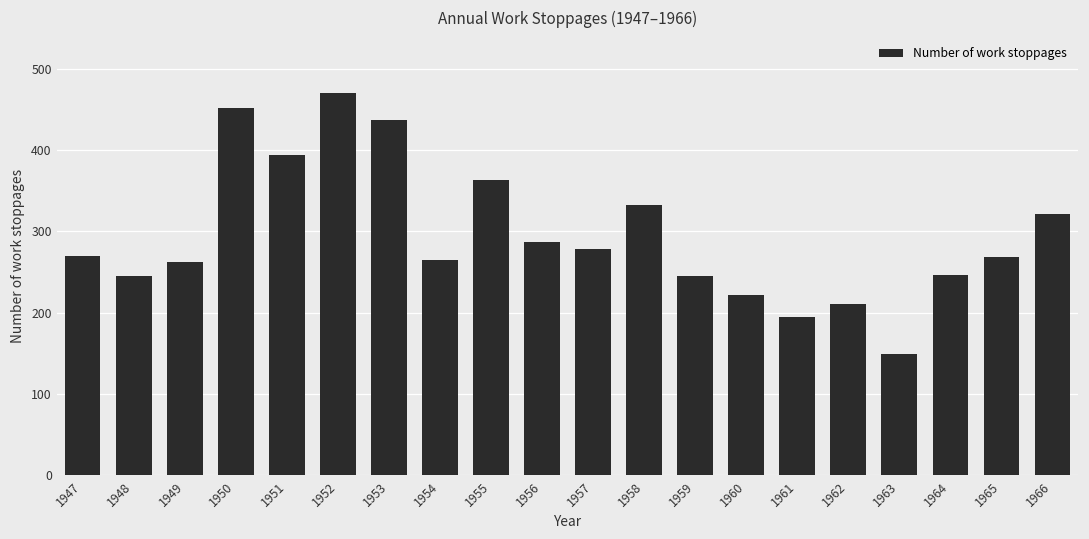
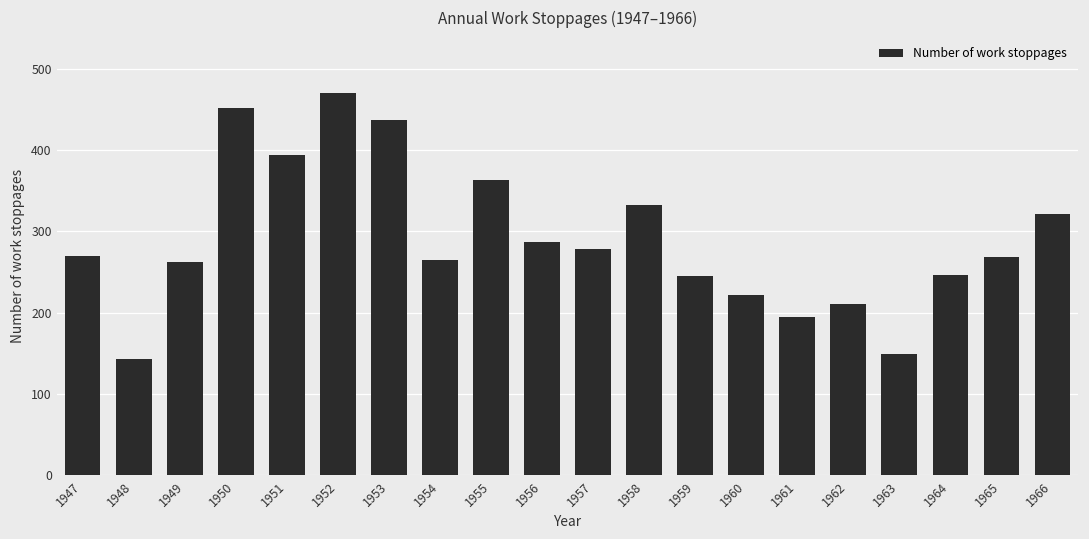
  {
    "1947": 270,
-   "1948": 250,
+   "1948": 140,
    "1949": 260,
    "1950": 450,
    "1951": 390,
    "1952": 470,
    "1953": 440,
    "1954": 270,
    "1955": 360,
    "1956": 290,
    "1957": 280,
    "1958": 330,
    "1959": 250,
    "1960": 220,
    "1961": 200,
    "1962": 210,
    "1963": 150,
    "1964": 250,
    "1965": 270,
    "1966": 320
  }
